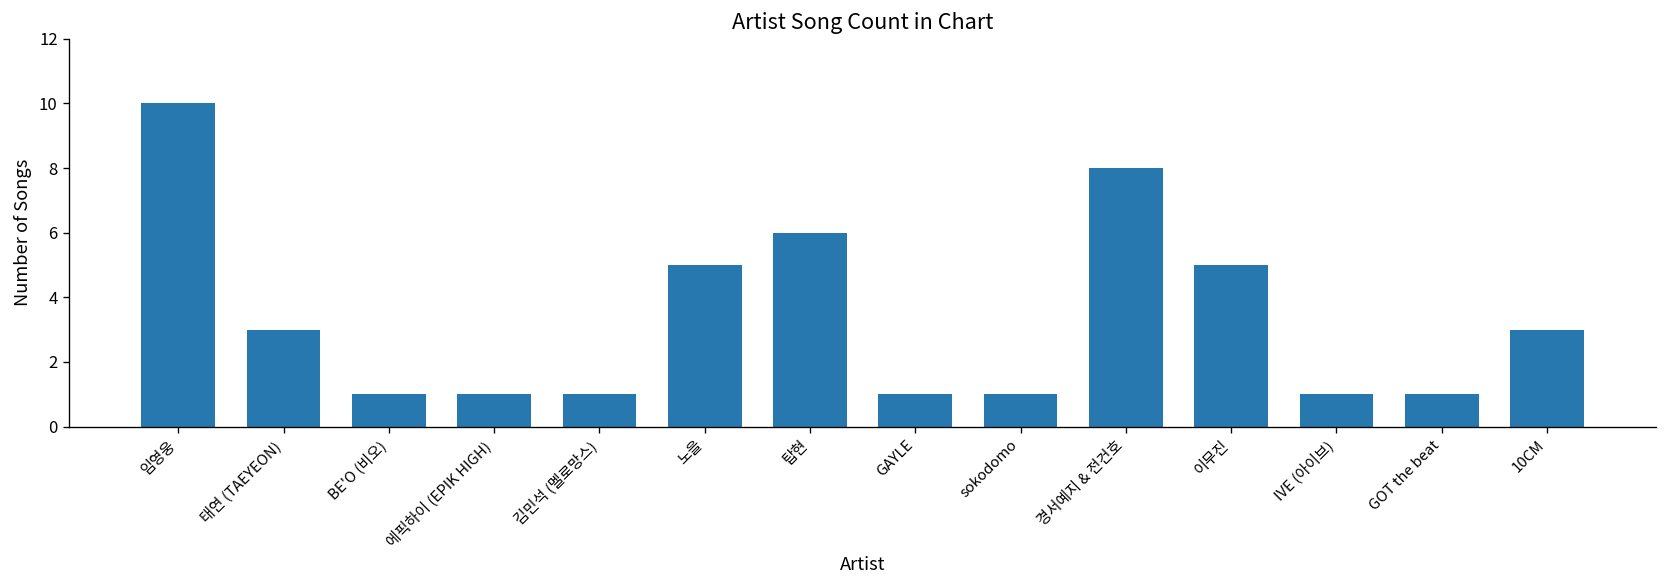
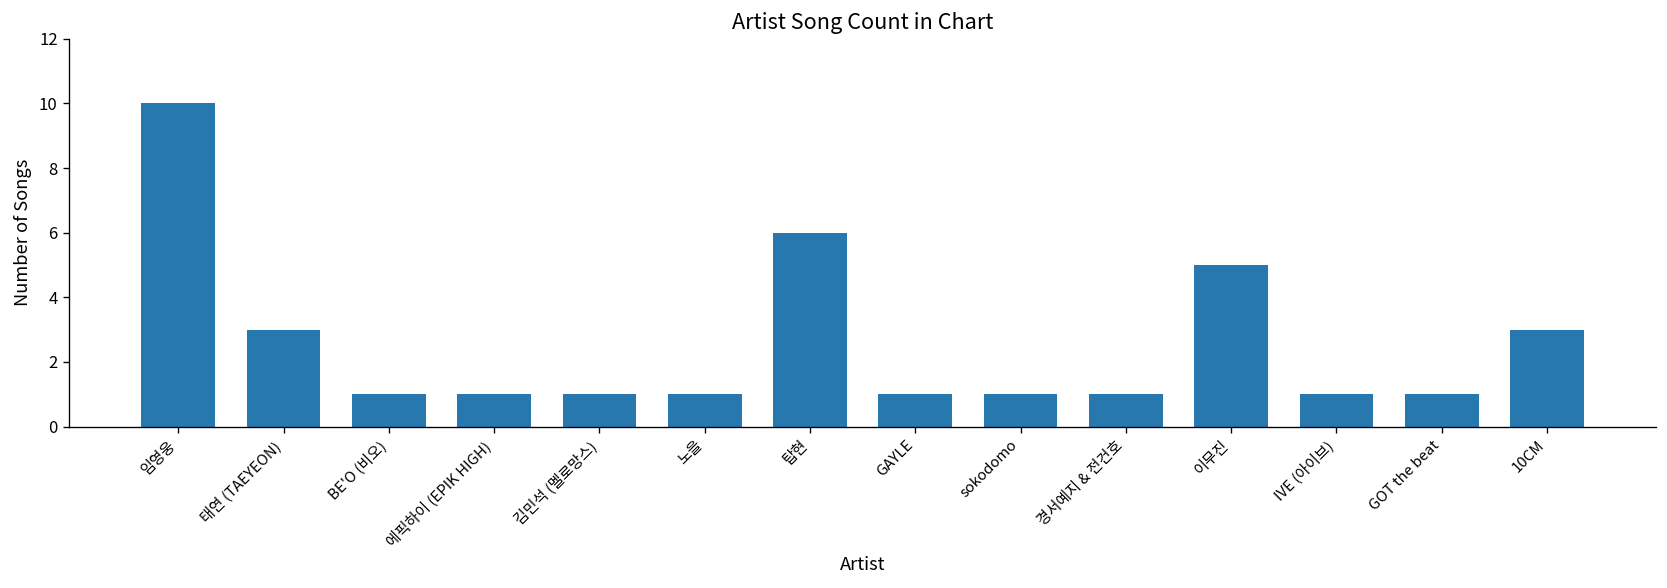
  {
    "임영웅": 10,
    "태연 (TAEYEON)": 3,
    "BE'O (비오)": 1,
    "에픽하이 (EPIK HIGH)": 1,
    "김민석 (멜로망스)": 1,
-   "노을": 5,
+   "노을": 1,
    "탑현": 6,
    "GAYLE": 1,
    "sokodomo": 1,
-   "경서예지 & 전건호": 8,
+   "경서예지 & 전건호": 1,
    "이무진": 5,
    "IVE (아이브)": 1,
    "GOT the beat": 1,
    "10CM": 3
  }
